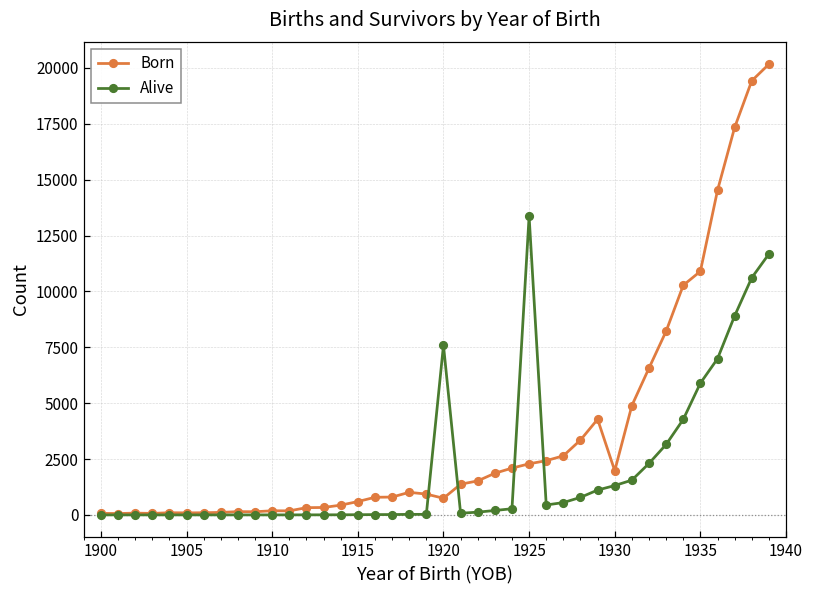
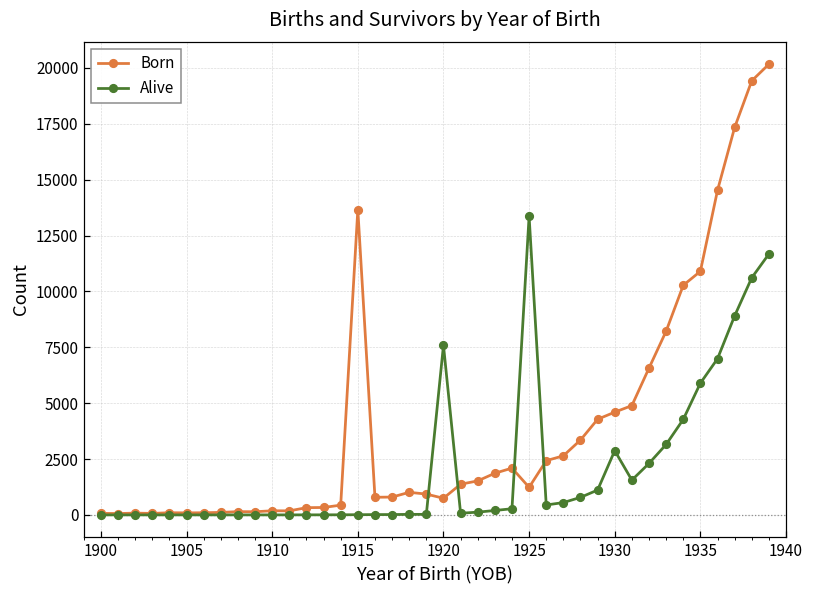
  {
    "Born": {
      "1910": 200,
-     "1915": 600,
+     "1915": 13700,
      "1920": 700,
-     "1925": 2300,
-     "1930": 2000,
+     "1925": 1200,
+     "1930": 4600,
      "1935": 10900
    },
    "Alive": {
      "1910": 0,
      "1915": 0,
      "1920": 7600,
      "1925": 13400,
-     "1930": 1300,
+     "1930": 2900,
      "1935": 5900
    }
  }
